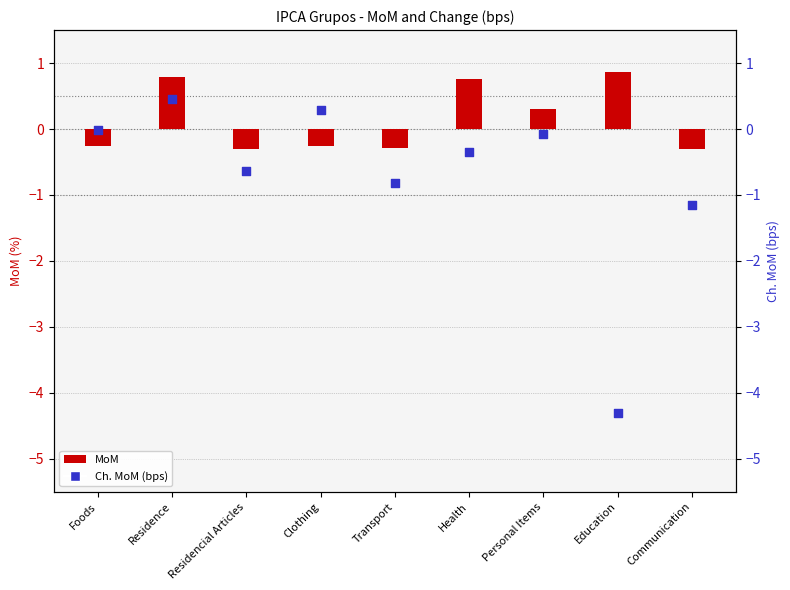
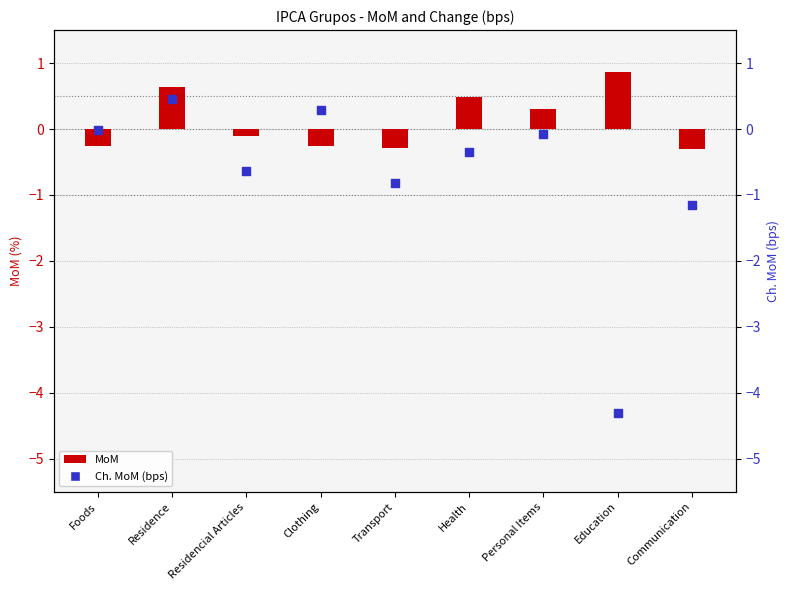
  {
    "MoM": {
      "Foods": -0.3,
-     "Residence": 0.8,
-     "Residencial Articles": -0.3,
+     "Residence": 0.6,
+     "Residencial Articles": -0.1,
      "Clothing": -0.3,
      "Transport": -0.3,
-     "Health": 0.8,
+     "Health": 0.5,
      "Personal Items": 0.3,
      "Education": 0.9,
      "Communication": -0.3
    }
  }
